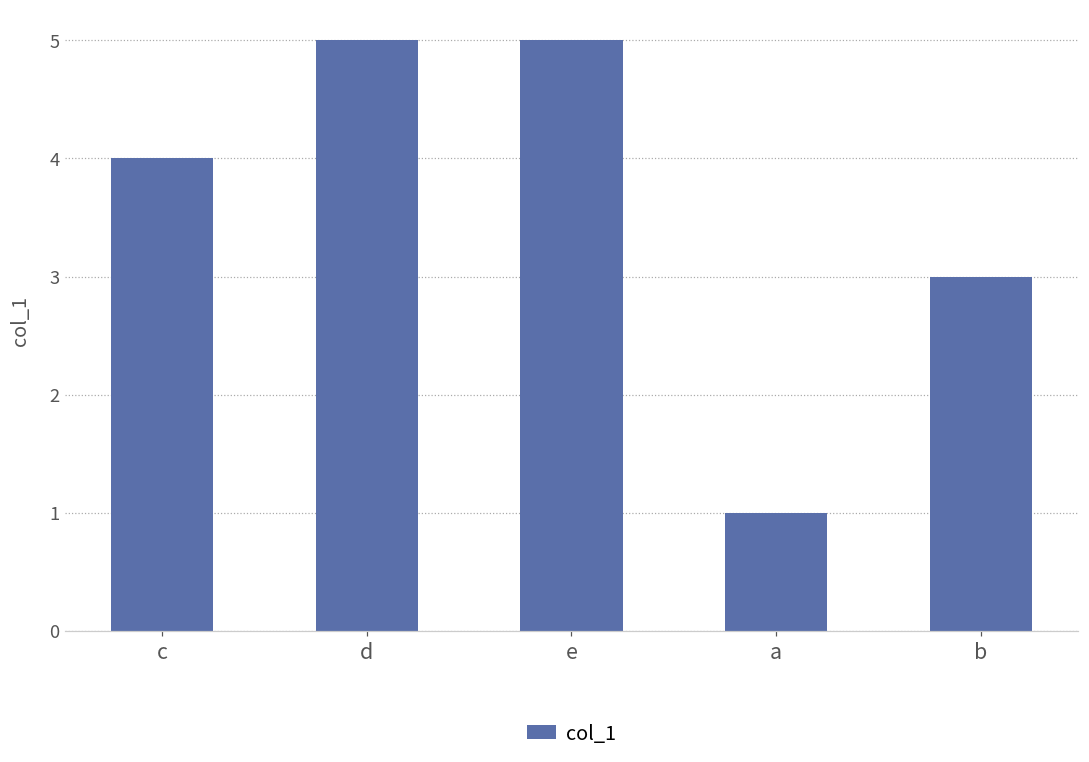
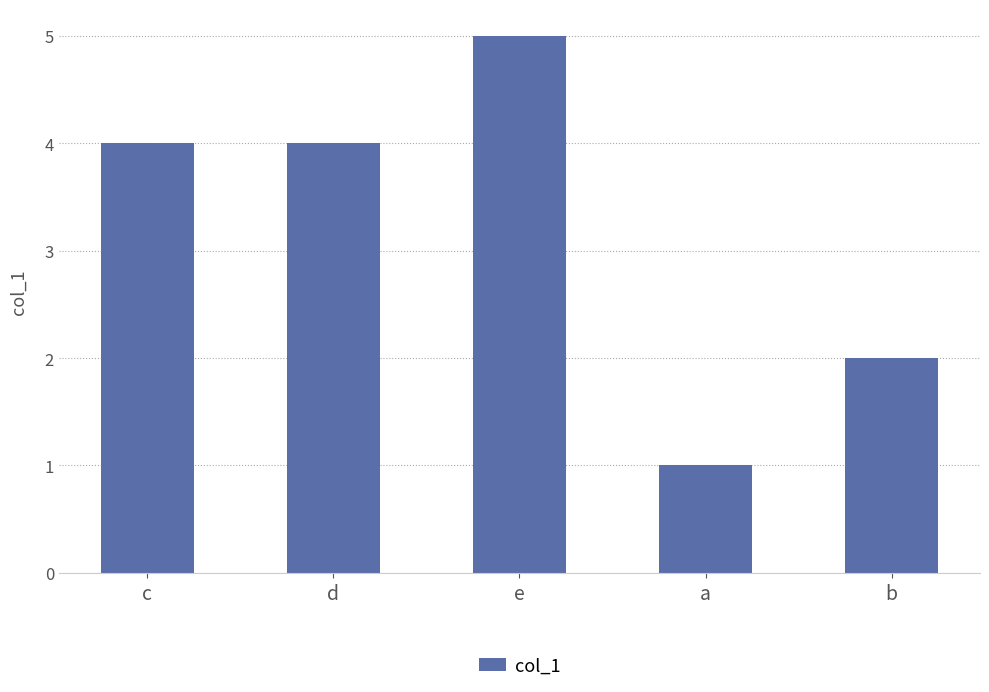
  {
    "c": 4,
-   "d": 5,
+   "d": 4,
    "e": 5,
    "a": 1,
-   "b": 3
+   "b": 2
  }
